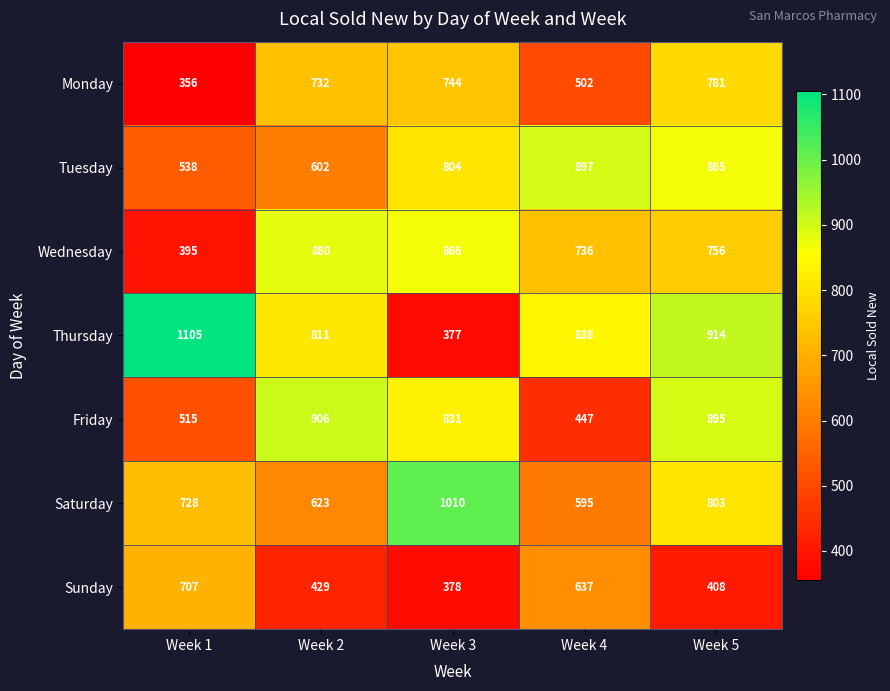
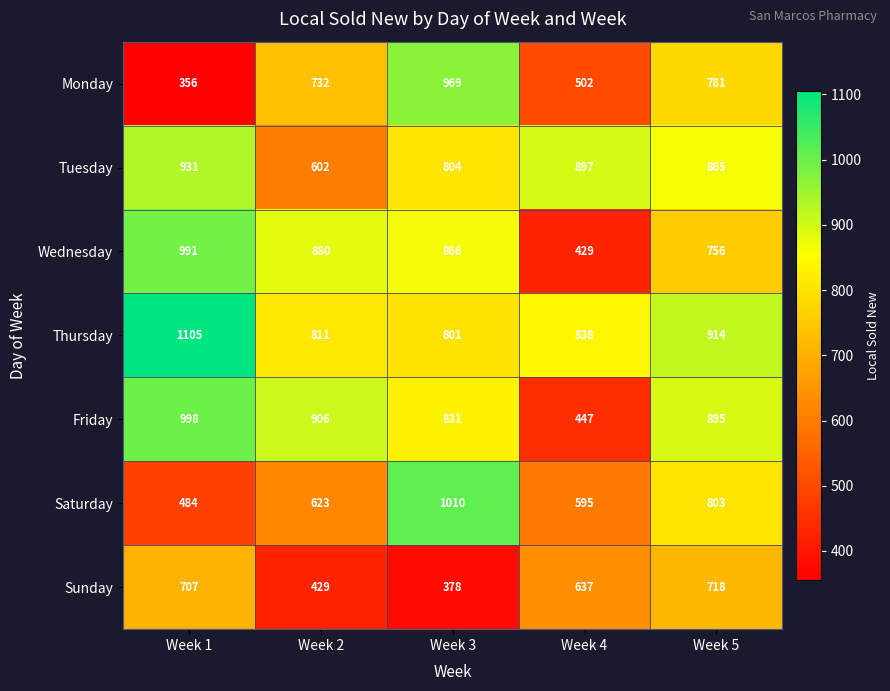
  {
    "Monday": {
      "Week 1": 356,
      "Week 2": 732,
-     "Week 3": 744,
+     "Week 3": 969,
      "Week 4": 502,
      "Week 5": 781
    },
    "Tuesday": {
-     "Week 1": 538,
+     "Week 1": 931,
      "Week 2": 602,
      "Week 3": 804,
      "Week 4": 897,
      "Week 5": 865
    },
    "Wednesday": {
-     "Week 1": 395,
+     "Week 1": 991,
      "Week 2": 880,
      "Week 3": 866,
-     "Week 4": 736,
+     "Week 4": 429,
      "Week 5": 756
    },
    "Thursday": {
      "Week 1": 1105,
      "Week 2": 811,
-     "Week 3": 377,
+     "Week 3": 801,
      "Week 4": 838,
      "Week 5": 914
    },
    "Friday": {
-     "Week 1": 515,
+     "Week 1": 998,
      "Week 2": 906,
      "Week 3": 831,
      "Week 4": 447,
      "Week 5": 895
    },
    "Saturday": {
-     "Week 1": 728,
+     "Week 1": 484,
      "Week 2": 623,
      "Week 3": 1010,
      "Week 4": 595,
      "Week 5": 803
    },
    "Sunday": {
      "Week 1": 707,
      "Week 2": 429,
      "Week 3": 378,
      "Week 4": 637,
-     "Week 5": 408
+     "Week 5": 718
    }
  }
